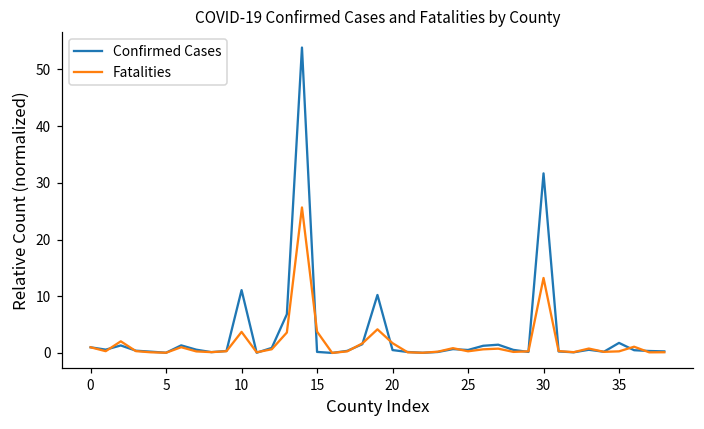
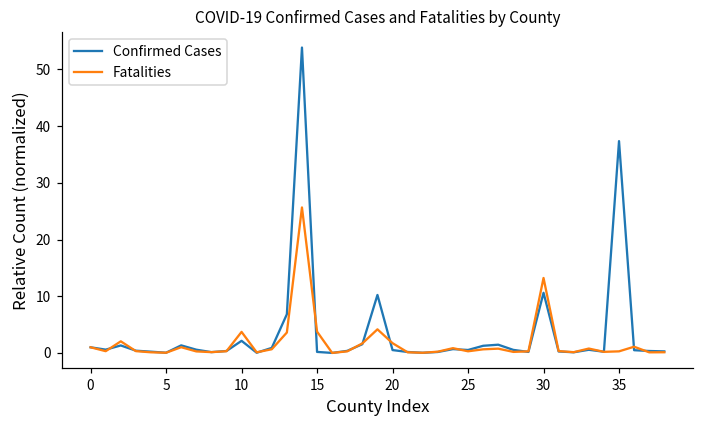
  {
    "Confirmed Cases": {
-     "10": 11,
+     "10": 2,
      "15": 0,
      "20": 1,
-     "30": 32,
-     "35": 2
+     "30": 11,
+     "35": 37
    },
    "Fatalities": {
      "10": 4,
      "15": 4,
      "20": 2,
      "30": 13,
      "35": 0
    }
  }
